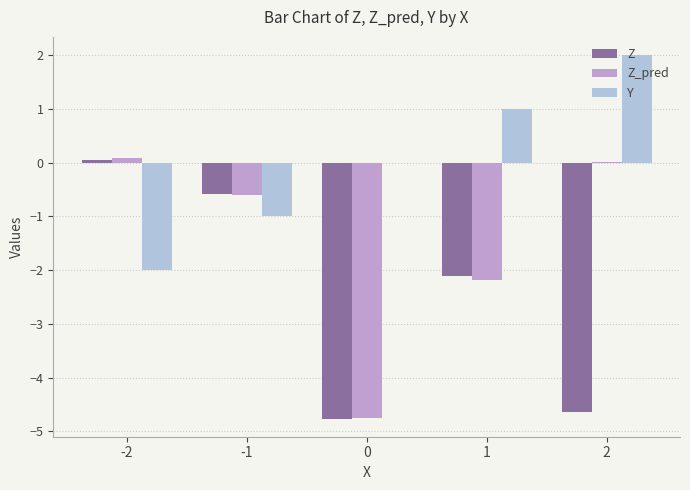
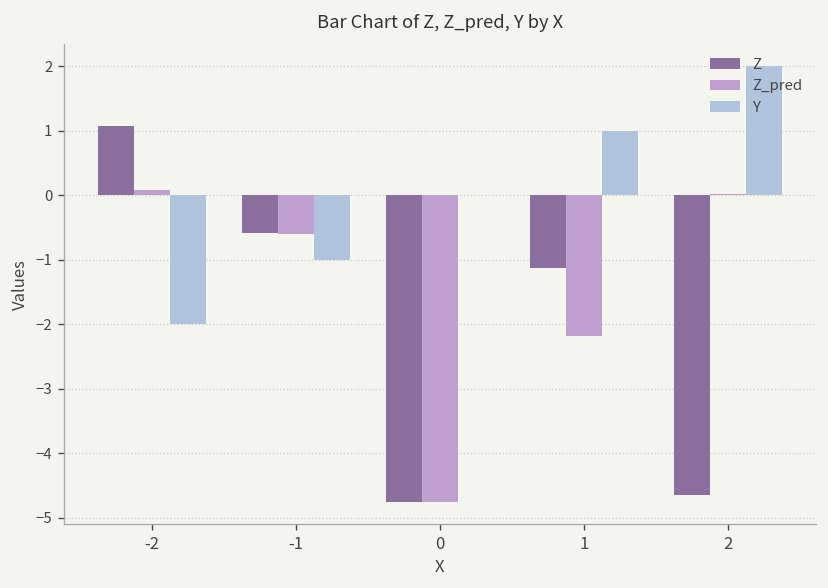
  {
    "Z": {
-     "-2": 0.0,
+     "-2": 1.1,
      "-1": -0.6,
      "0": -4.8,
-     "1": -2.1,
+     "1": -1.1,
      "2": -4.6
    }
  }
